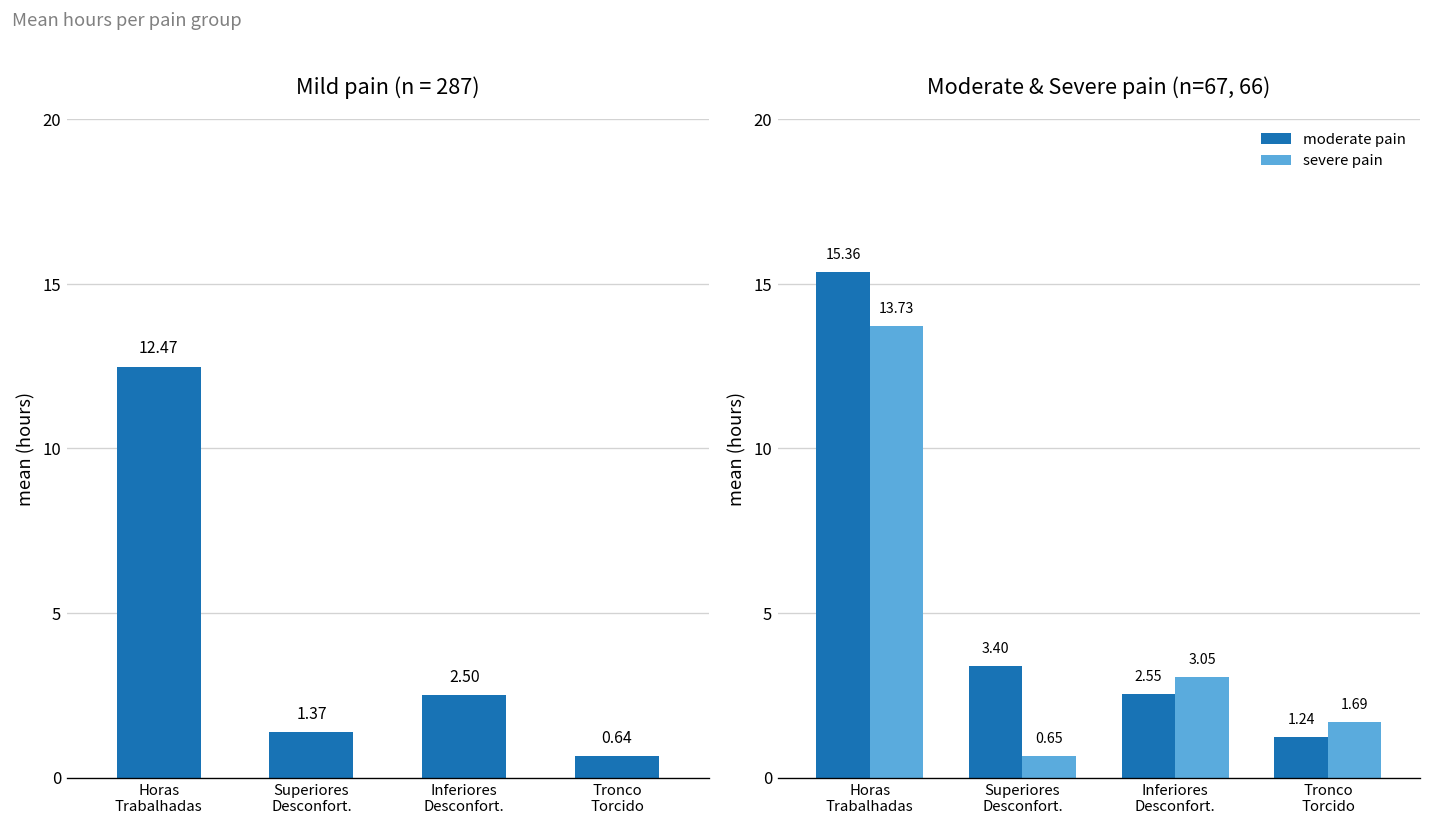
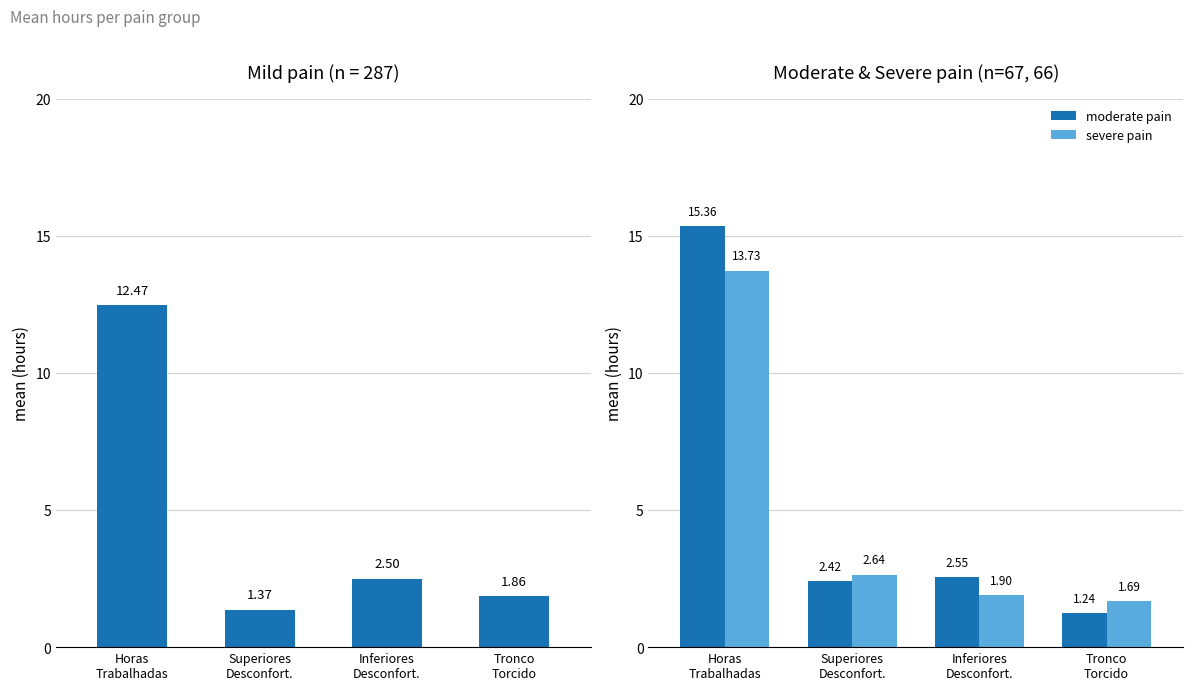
  {
    "Mild pain (n = 287)": {
      "Horas Trabalhadas": 12.47,
      "Superiores Desconfort.": 1.37,
      "Inferiores Desconfort.": 2.50,
-     "Tronco Torcido": 0.64
+     "Tronco Torcido": 1.86
    },
    "Moderate & Severe pain (n=67, 66)": {
      "moderate pain": {
        "Horas Trabalhadas": 15.36,
-       "Superiores Desconfort.": 3.40,
+       "Superiores Desconfort.": 2.42,
        "Inferiores Desconfort.": 2.55,
        "Tronco Torcido": 1.24
      },
      "severe pain": {
        "Horas Trabalhadas": 13.73,
-       "Superiores Desconfort.": 0.65,
-       "Inferiores Desconfort.": 3.05,
+       "Superiores Desconfort.": 2.64,
+       "Inferiores Desconfort.": 1.90,
        "Tronco Torcido": 1.69
      }
    }
  }
